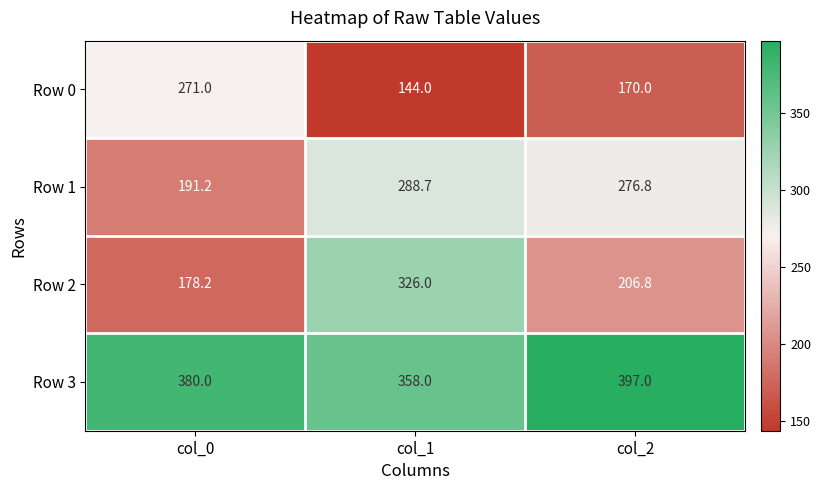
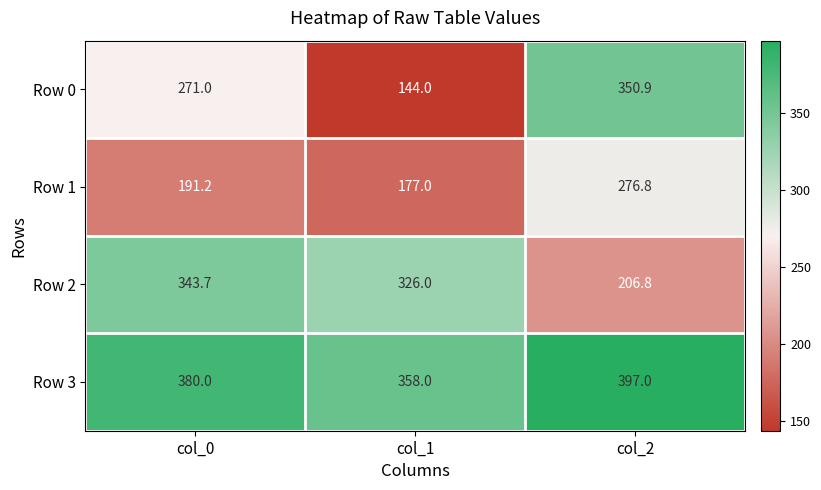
  {
    "Row 0": {
      "col_0": 271.0,
      "col_1": 144.0,
-     "col_2": 170.0
+     "col_2": 350.9
    },
    "Row 1": {
      "col_0": 191.2,
-     "col_1": 288.7,
+     "col_1": 177.0,
      "col_2": 276.8
    },
    "Row 2": {
-     "col_0": 178.2,
+     "col_0": 343.7,
      "col_1": 326.0,
      "col_2": 206.8
    },
    "Row 3": {
      "col_0": 380.0,
      "col_1": 358.0,
      "col_2": 397.0
    }
  }
